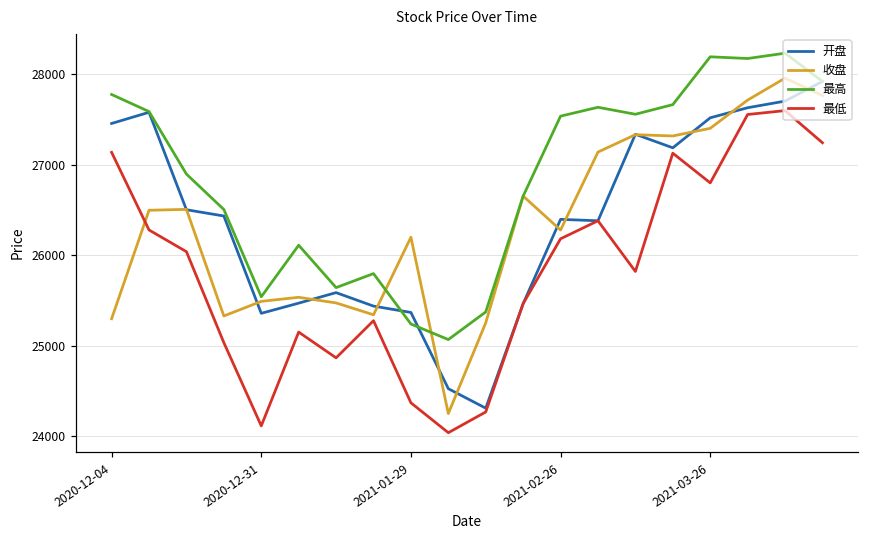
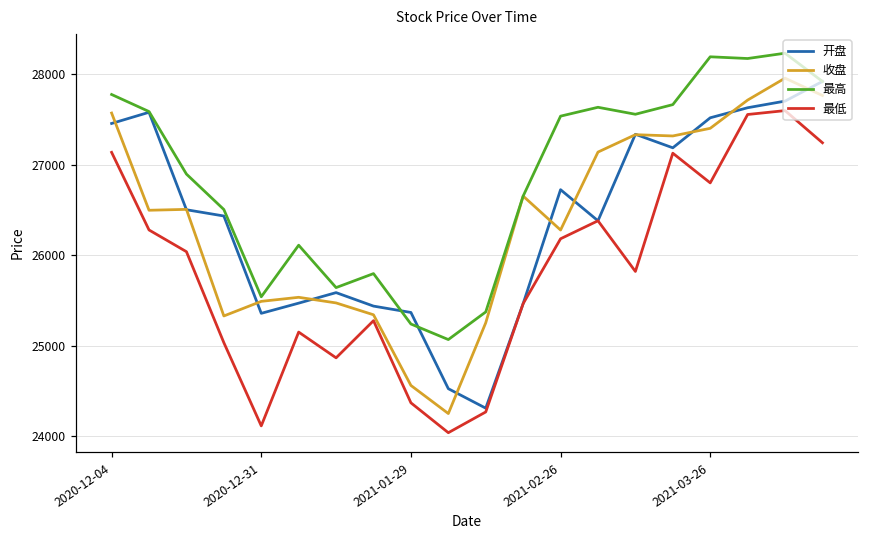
  {
    "开盘": {
      "2020-12-04": 27500,
      "2020-12-31": 25400,
      "2021-01-29": 25400,
-     "2021-02-26": 26400,
+     "2021-02-26": 26700,
      "2021-03-26": 27500
    },
    "收盘": {
-     "2020-12-04": 25300,
+     "2020-12-04": 27600,
      "2020-12-31": 25500,
-     "2021-01-29": 26200,
+     "2021-01-29": 24600,
      "2021-02-26": 26300,
      "2021-03-26": 27400
    },
    "最高": {
      "2020-12-04": 27800,
      "2020-12-31": 25500,
      "2021-01-29": 25200,
      "2021-02-26": 27500,
      "2021-03-26": 28200
    },
    "最低": {
      "2020-12-04": 27100,
      "2020-12-31": 24100,
      "2021-01-29": 24400,
      "2021-02-26": 26200,
      "2021-03-26": 26800
    }
  }
